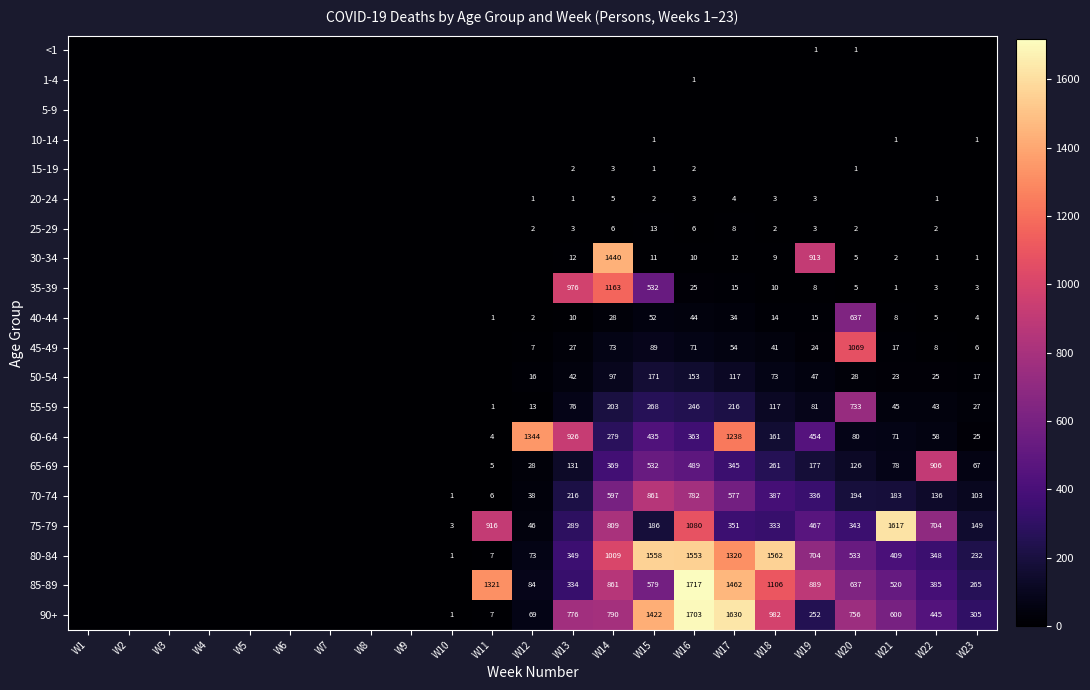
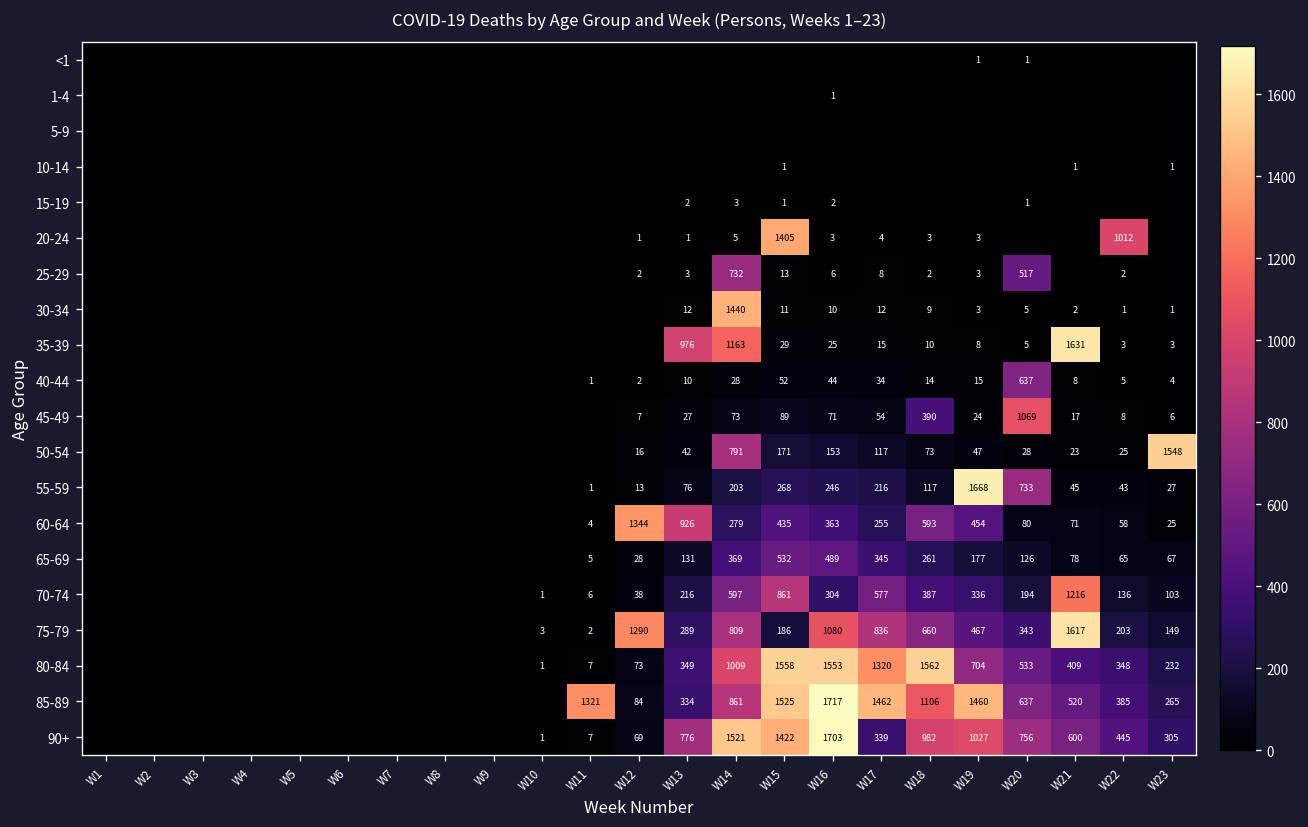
  {
    "<1": {
      "W19": 1,
      "W20": 1
    },
    "1-4": {
      "W16": 1
    },
    "10-14": {
      "W15": 1,
      "W21": 1,
      "W23": 1
    },
    "15-19": {
      "W13": 2,
      "W14": 3,
      "W15": 1,
      "W16": 2,
      "W20": 1
    },
    "20-24": {
      "W12": 1,
      "W13": 1,
      "W14": 5,
-     "W15": 2,
+     "W15": 1405,
      "W16": 3,
      "W17": 4,
      "W18": 3,
      "W19": 3,
-     "W22": 1
+     "W22": 1012
    },
    "25-29": {
      "W12": 2,
      "W13": 3,
-     "W14": 6,
+     "W14": 732,
      "W15": 13,
      "W16": 6,
      "W17": 8,
      "W18": 2,
      "W19": 3,
-     "W20": 2,
+     "W20": 517,
      "W22": 2
    },
    "30-34": {
      "W13": 12,
      "W14": 1440,
      "W15": 11,
      "W16": 10,
      "W17": 12,
      "W18": 9,
-     "W19": 913,
+     "W19": 3,
      "W20": 5,
      "W21": 2,
      "W22": 1,
      "W23": 1
    },
    "35-39": {
      "W13": 976,
      "W14": 1163,
-     "W15": 532,
+     "W15": 29,
      "W16": 25,
      "W17": 15,
      "W18": 10,
      "W19": 8,
      "W20": 5,
-     "W21": 1,
+     "W21": 1631,
      "W22": 3,
      "W23": 3
    },
    "40-44": {
      "W11": 1,
      "W12": 2,
      "W13": 10,
      "W14": 28,
      "W15": 52,
      "W16": 44,
      "W17": 34,
      "W18": 14,
      "W19": 15,
      "W20": 637,
      "W21": 8,
      "W22": 5,
      "W23": 4
    },
    "45-49": {
      "W12": 7,
      "W13": 27,
      "W14": 73,
      "W15": 89,
      "W16": 71,
      "W17": 54,
-     "W18": 41,
+     "W18": 390,
      "W19": 24,
      "W20": 1069,
      "W21": 17,
      "W22": 8,
      "W23": 6
    },
    "50-54": {
      "W12": 16,
      "W13": 42,
-     "W14": 97,
+     "W14": 791,
      "W15": 171,
      "W16": 153,
      "W17": 117,
      "W18": 73,
      "W19": 47,
      "W20": 28,
      "W21": 23,
      "W22": 25,
-     "W23": 17
+     "W23": 1548
    },
    "55-59": {
      "W11": 1,
      "W12": 13,
      "W13": 76,
      "W14": 203,
      "W15": 268,
      "W16": 246,
      "W17": 216,
      "W18": 117,
-     "W19": 81,
+     "W19": 1668,
      "W20": 733,
      "W21": 45,
      "W22": 43,
      "W23": 27
    },
    "60-64": {
      "W11": 4,
      "W12": 1344,
      "W13": 926,
      "W14": 279,
      "W15": 435,
      "W16": 363,
-     "W17": 1238,
-     "W18": 161,
+     "W17": 255,
+     "W18": 593,
      "W19": 454,
      "W20": 80,
      "W21": 71,
      "W22": 58,
      "W23": 25
    },
    "65-69": {
      "W11": 5,
      "W12": 28,
      "W13": 131,
      "W14": 369,
      "W15": 532,
      "W16": 489,
      "W17": 345,
      "W18": 261,
      "W19": 177,
      "W20": 126,
      "W21": 78,
-     "W22": 906,
+     "W22": 65,
      "W23": 67
    },
    "70-74": {
      "W10": 1,
      "W11": 6,
      "W12": 38,
      "W13": 216,
      "W14": 597,
      "W15": 861,
-     "W16": 782,
+     "W16": 304,
      "W17": 577,
      "W18": 387,
      "W19": 336,
      "W20": 194,
-     "W21": 183,
+     "W21": 1216,
      "W22": 136,
      "W23": 103
    },
    "75-79": {
      "W10": 3,
-     "W11": 916,
-     "W12": 46,
+     "W11": 2,
+     "W12": 1290,
      "W13": 289,
      "W14": 809,
      "W15": 186,
      "W16": 1080,
-     "W17": 351,
-     "W18": 333,
+     "W17": 836,
+     "W18": 660,
      "W19": 467,
      "W20": 343,
      "W21": 1617,
-     "W22": 704,
+     "W22": 203,
      "W23": 149
    },
    "80-84": {
      "W10": 1,
      "W11": 7,
      "W12": 73,
      "W13": 349,
      "W14": 1009,
      "W15": 1558,
      "W16": 1553,
      "W17": 1320,
      "W18": 1562,
      "W19": 704,
      "W20": 533,
      "W21": 409,
      "W22": 348,
      "W23": 232
    },
    "85-89": {
      "W11": 1321,
      "W12": 84,
      "W13": 334,
      "W14": 861,
-     "W15": 579,
+     "W15": 1525,
      "W16": 1717,
      "W17": 1462,
      "W18": 1106,
-     "W19": 889,
+     "W19": 1460,
      "W20": 637,
      "W21": 520,
      "W22": 385,
      "W23": 265
    },
    "90+": {
      "W10": 1,
      "W11": 7,
      "W12": 69,
      "W13": 776,
-     "W14": 790,
+     "W14": 1521,
      "W15": 1422,
      "W16": 1703,
-     "W17": 1630,
+     "W17": 339,
      "W18": 982,
-     "W19": 252,
+     "W19": 1027,
      "W20": 756,
      "W21": 600,
      "W22": 445,
      "W23": 305
    }
  }
